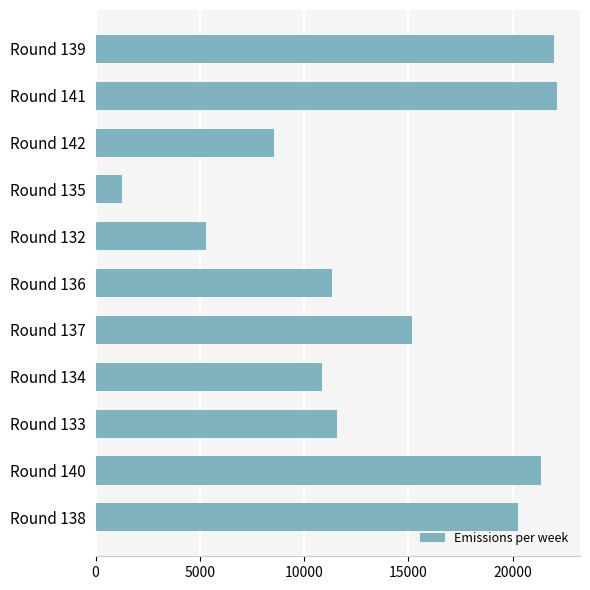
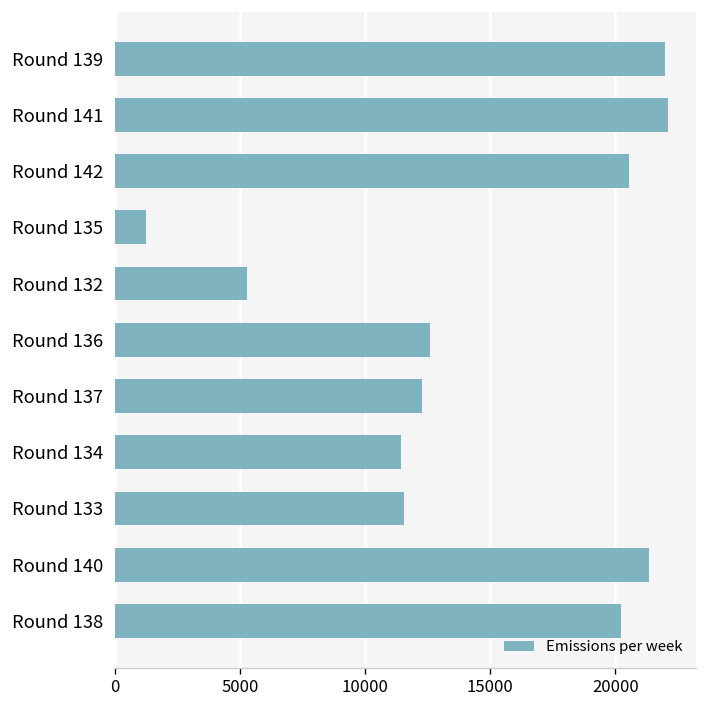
  {
    "Round 139": 22000,
    "Round 141": 22100,
-   "Round 142": 8500,
+   "Round 142": 20500,
    "Round 135": 1300,
    "Round 132": 5300,
-   "Round 136": 11300,
-   "Round 137": 15200,
-   "Round 134": 10800,
+   "Round 136": 12600,
+   "Round 137": 12300,
+   "Round 134": 11400,
    "Round 133": 11600,
    "Round 140": 21400,
    "Round 138": 20200
  }
